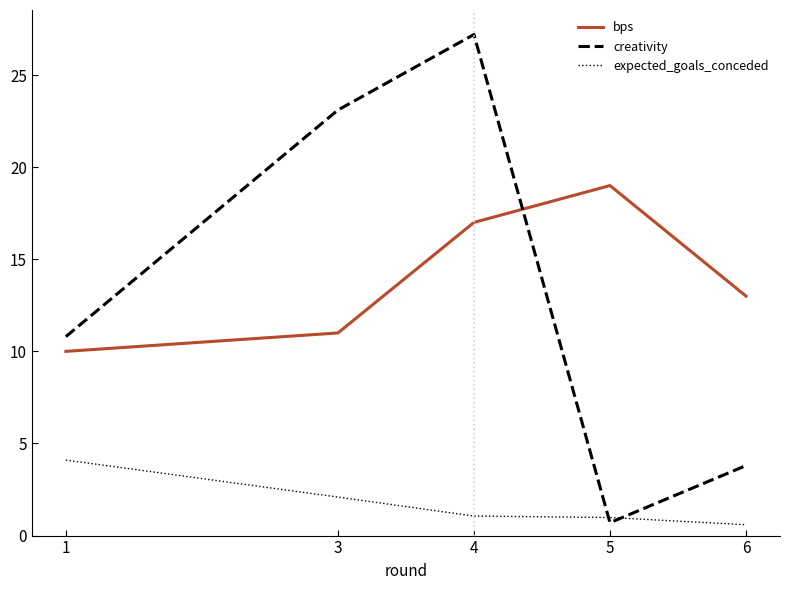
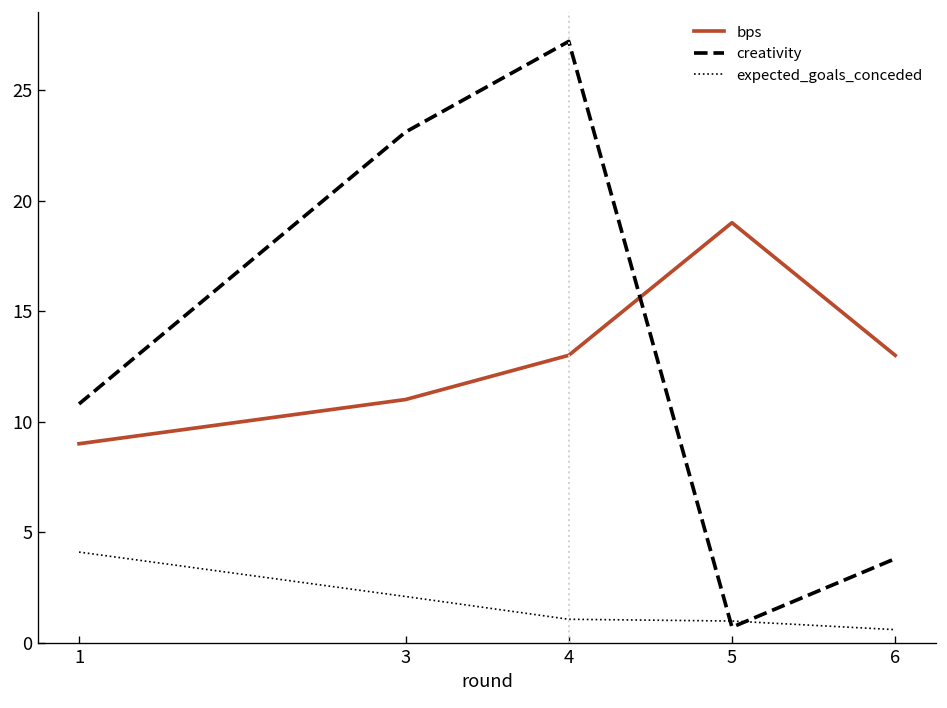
  {
    "bps": {
-     "1": 10,
+     "1": 9,
      "3": 11,
-     "4": 17,
+     "4": 13,
      "5": 19,
      "6": 13
    }
  }
